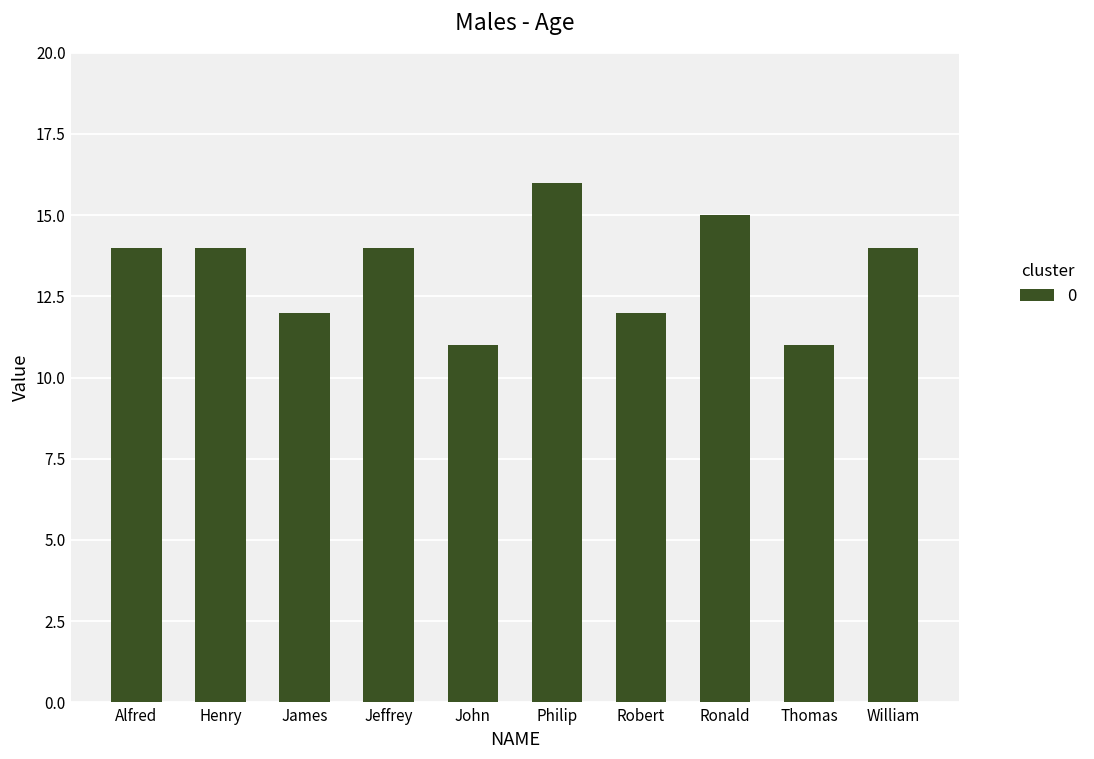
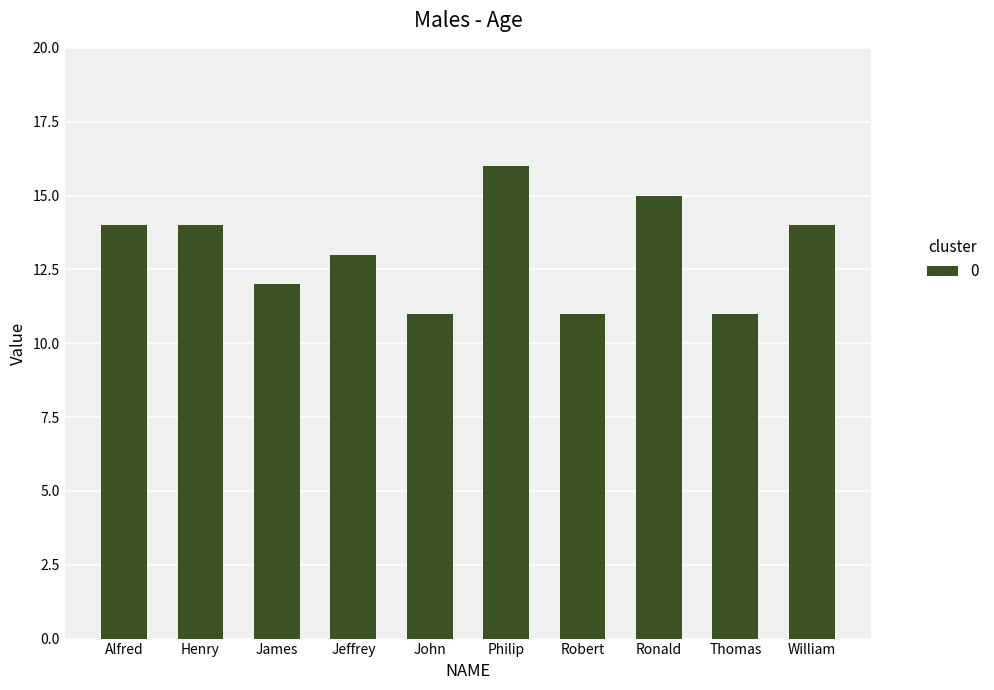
  {
    "Alfred": 14,
    "Henry": 14,
    "James": 12,
-   "Jeffrey": 14,
+   "Jeffrey": 13,
    "John": 11,
    "Philip": 16,
-   "Robert": 12,
+   "Robert": 11,
    "Ronald": 15,
    "Thomas": 11,
    "William": 14
  }
